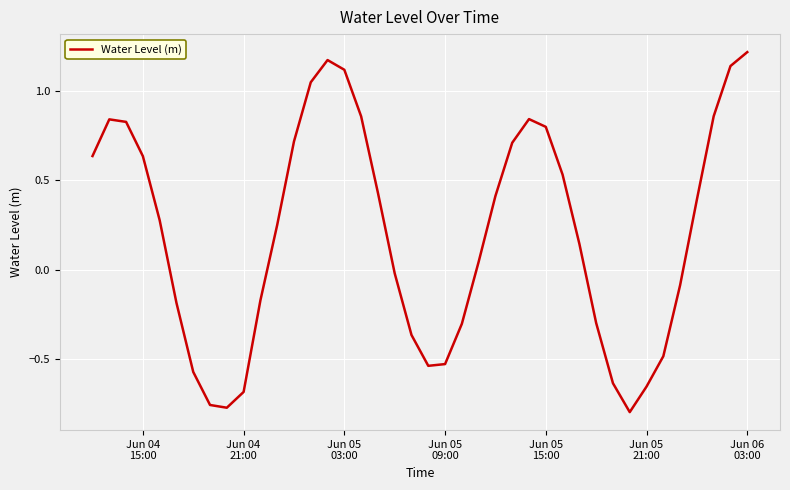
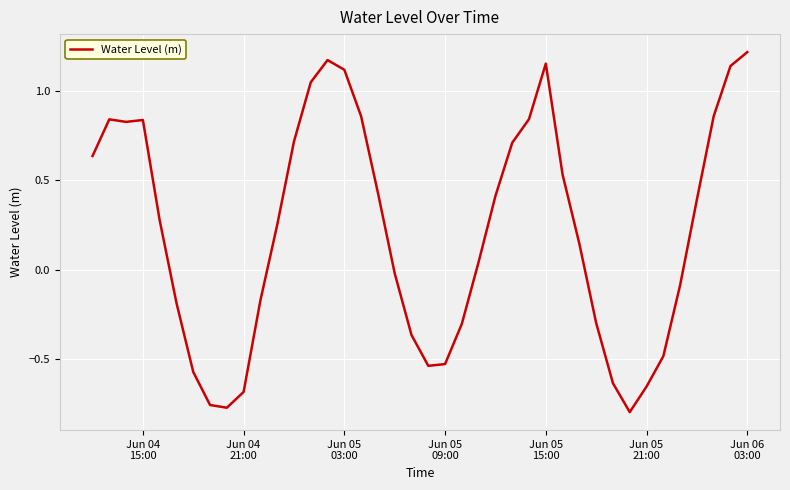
  {
-   "Jun 04 15:00": 0.64,
+   "Jun 04 15:00": 0.84,
    "Jun 04 21:00": -0.68,
    "Jun 05 03:00": 1.12,
    "Jun 05 09:00": -0.53,
-   "Jun 05 15:00": 0.80,
+   "Jun 05 15:00": 1.15,
    "Jun 05 21:00": -0.65,
    "Jun 06 03:00": 1.22
  }
